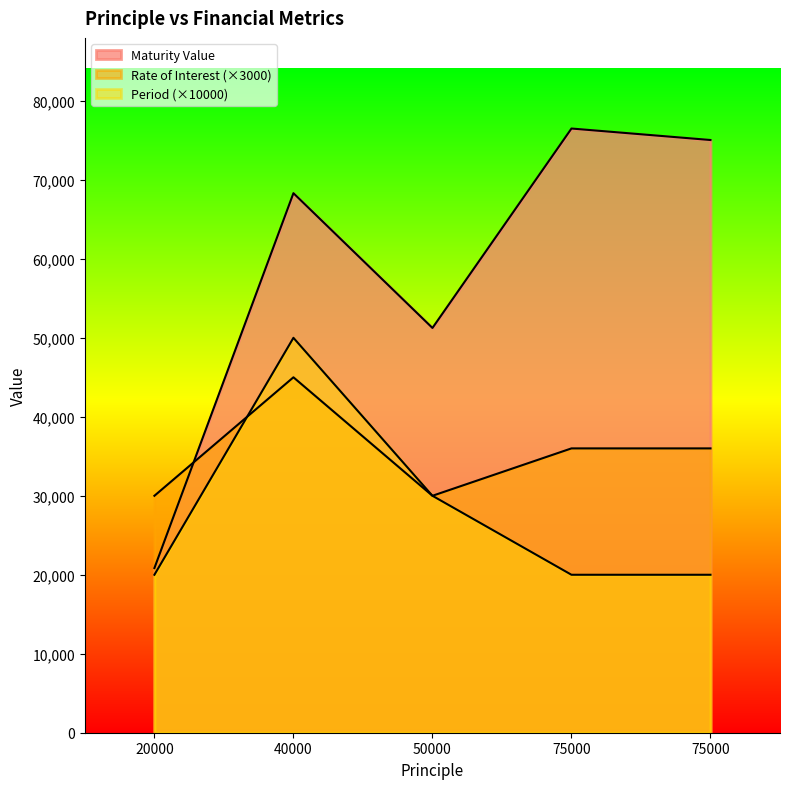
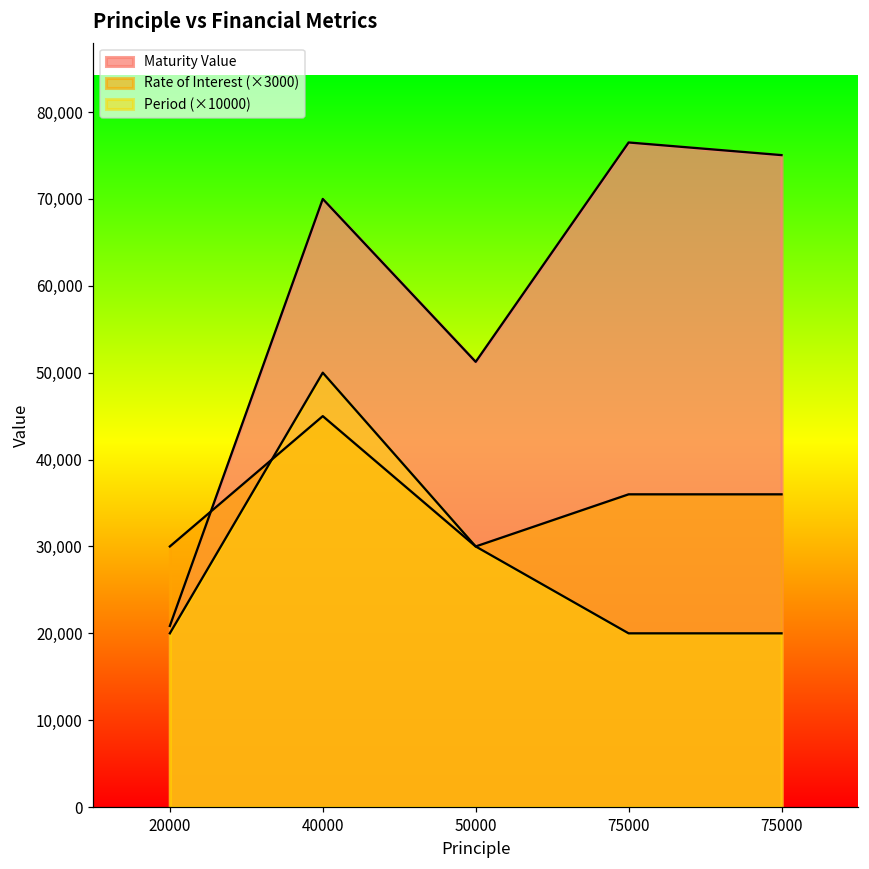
  {
    "Maturity Value": {
      "20000": "21,000",
-     "40000": "68,000",
+     "40000": "70,000",
      "50000": "51,000"
    }
  }
